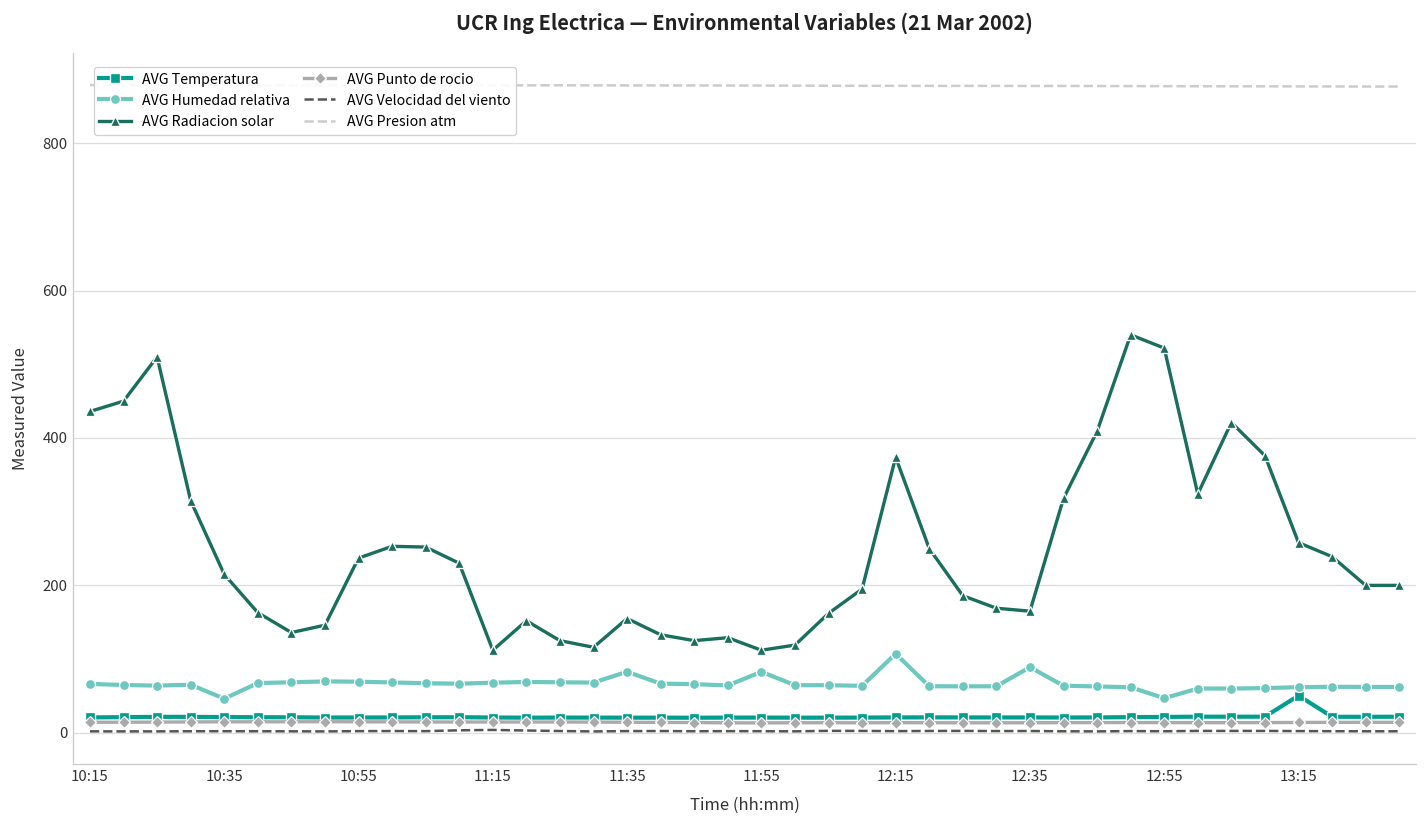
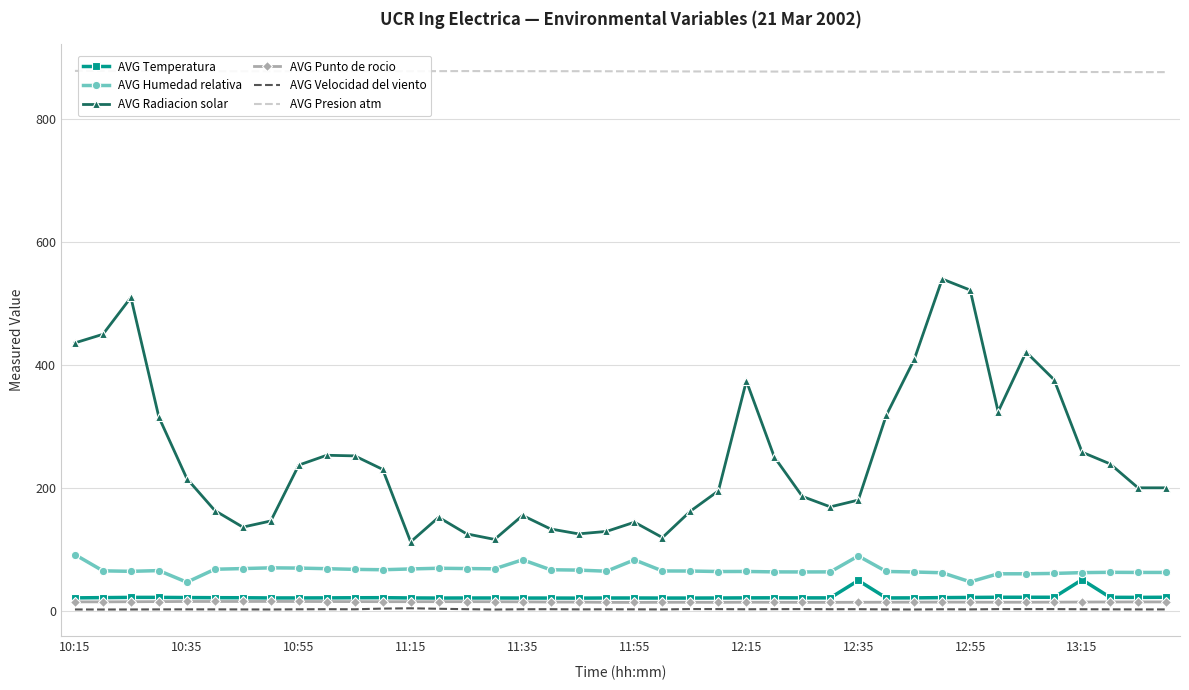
  {
    "AVG Temperatura": {
      "10:15": 20,
      "10:35": 20,
      "10:55": 20,
      "11:15": 20,
      "11:35": 20,
      "11:55": 20,
      "12:15": 20,
-     "12:35": 20,
+     "12:35": 50,
      "12:55": 20,
      "13:15": 50
    },
    "AVG Humedad relativa": {
-     "10:15": 70,
+     "10:15": 90,
      "10:35": 50,
      "10:55": 70,
      "11:15": 70,
      "11:35": 80,
      "11:55": 80,
-     "12:15": 110,
+     "12:15": 60,
      "12:35": 90,
      "12:55": 50,
      "13:15": 60
    },
    "AVG Radiacion solar": {
      "10:15": 440,
      "10:35": 220,
      "10:55": 240,
      "11:15": 110,
      "11:35": 160,
-     "11:55": 110,
+     "11:55": 140,
      "12:15": 370,
-     "12:35": 170,
+     "12:35": 180,
      "12:55": 520,
      "13:15": 260
    },
    "AVG Velocidad del viento": {
      "10:15": 0,
      "10:35": 0,
      "10:55": 0,
      "11:15": 0,
      "11:35": 0,
      "11:55": 0,
      "12:15": 0,
      "12:35": 0,
      "12:55": 0,
      "13:15": 0
    }
  }
